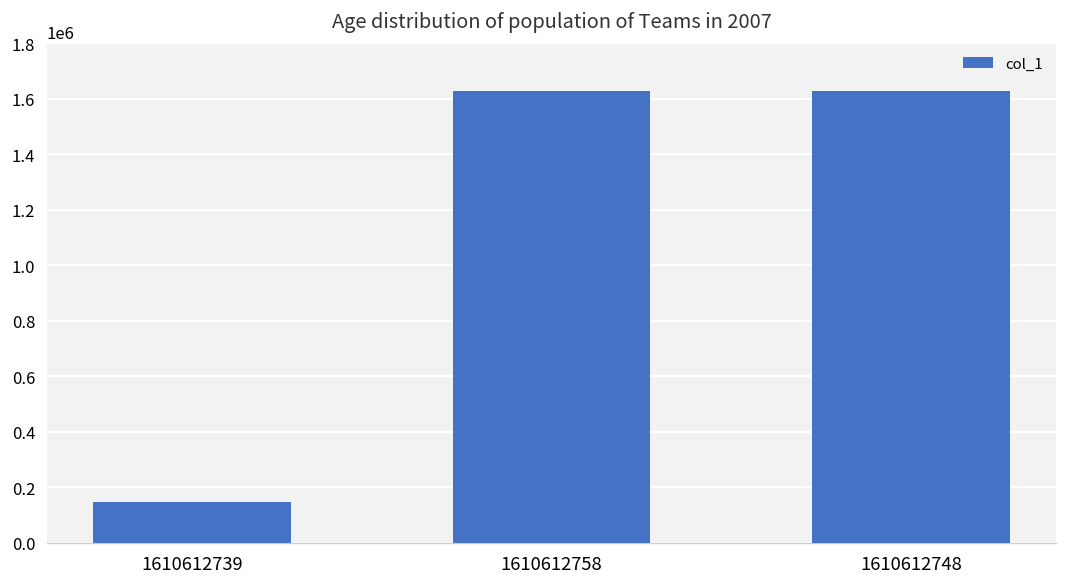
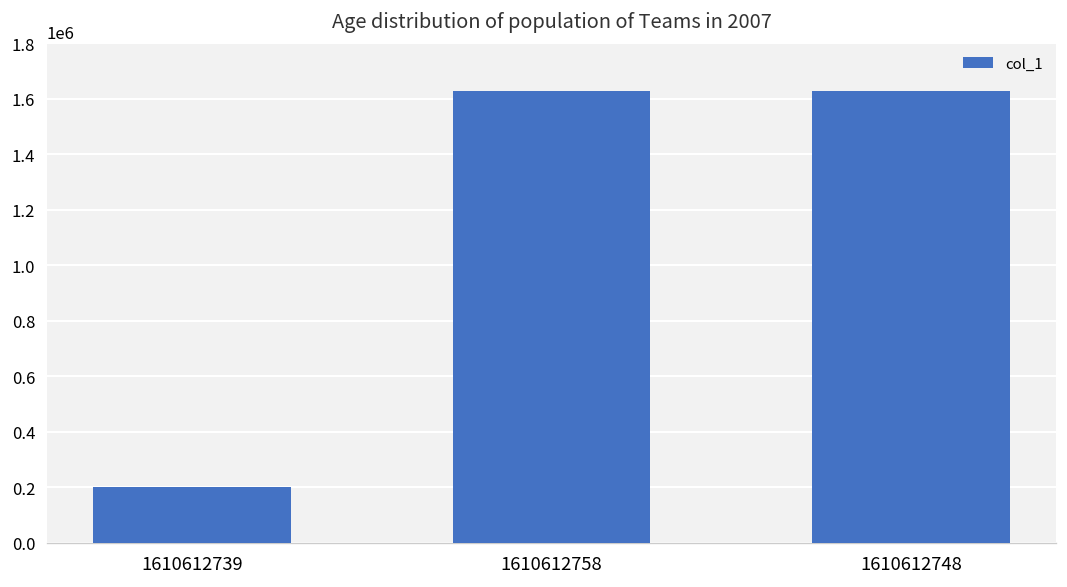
  {
-   "1610612739": 150000,
+   "1610612739": 200000,
    "1610612758": 1630000,
    "1610612748": 1630000
  }
